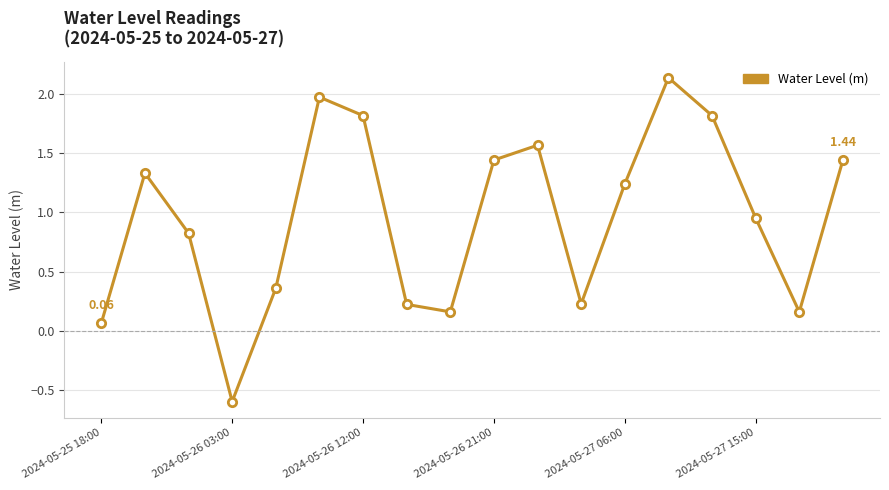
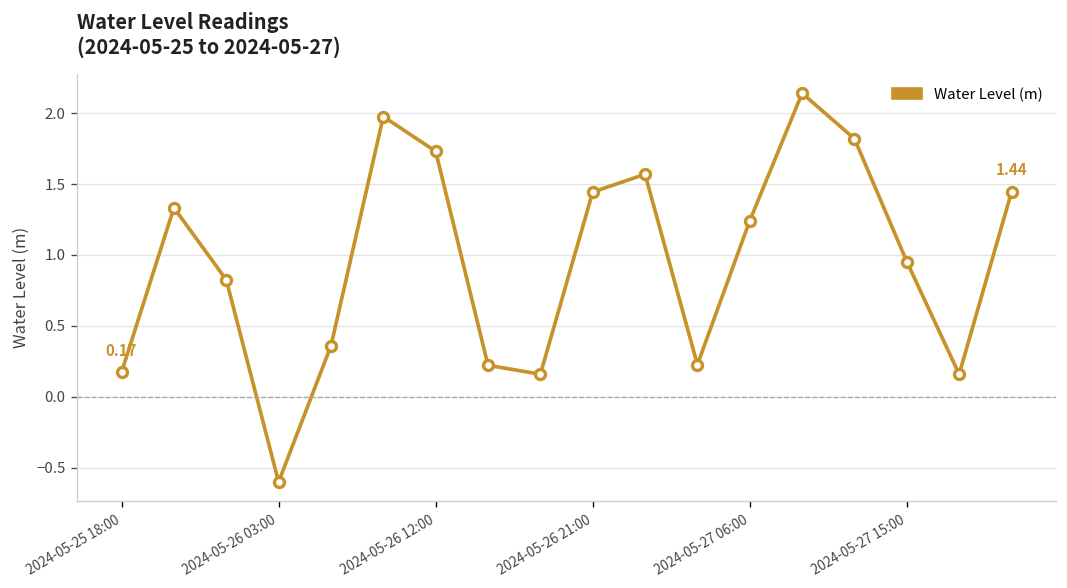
  {
-   "2024-05-25 18:00": 0.06,
-   "2024-05-26 12:00": 1.82
+   "2024-05-25 18:00": 0.17,
+   "2024-05-26 12:00": 1.73
  }
